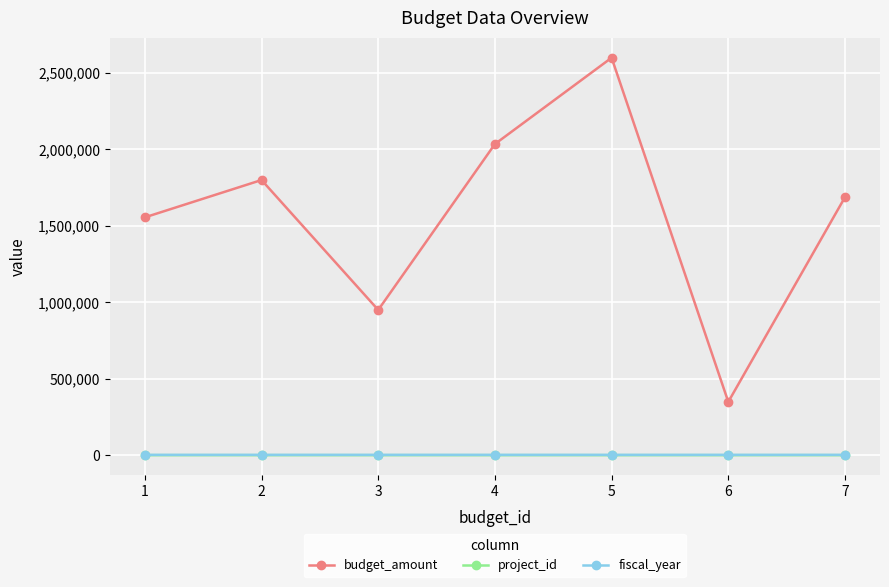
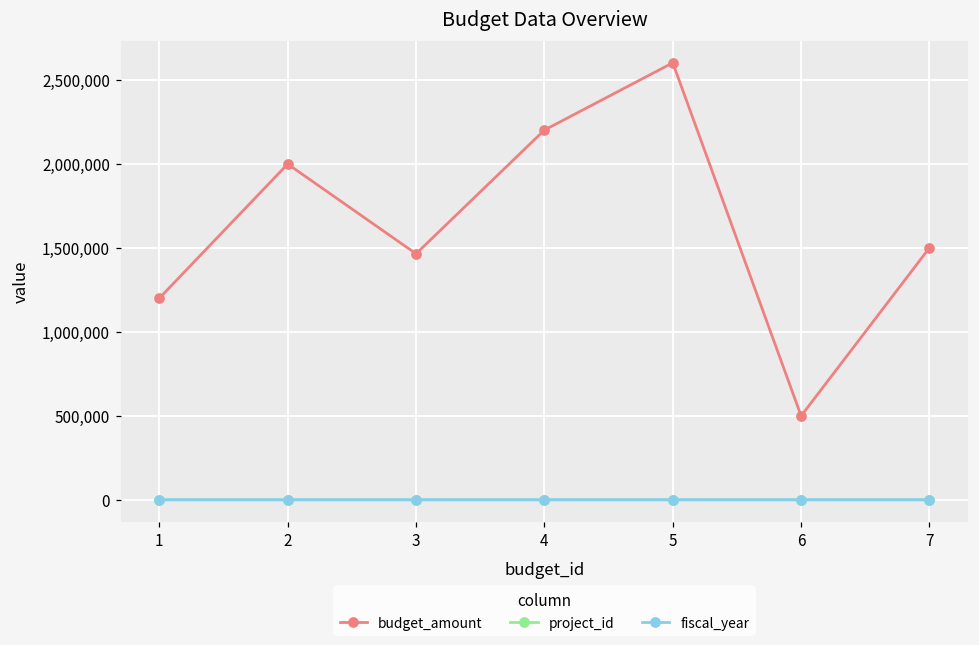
  {
    "budget_amount": {
-     "1": "1,560,000",
-     "2": "1,800,000",
-     "3": "950,000",
-     "4": "2,040,000",
+     "1": "1,200,000",
+     "2": "2,000,000",
+     "3": "1,460,000",
+     "4": "2,200,000",
      "5": "2,600,000",
-     "6": "350,000",
-     "7": "1,690,000"
+     "6": "500,000",
+     "7": "1,500,000"
    },
    "fiscal_year": {
      "1": "0",
      "2": "0",
      "3": "0",
      "4": "0",
      "5": "0",
      "6": "0",
      "7": "0"
    }
  }
